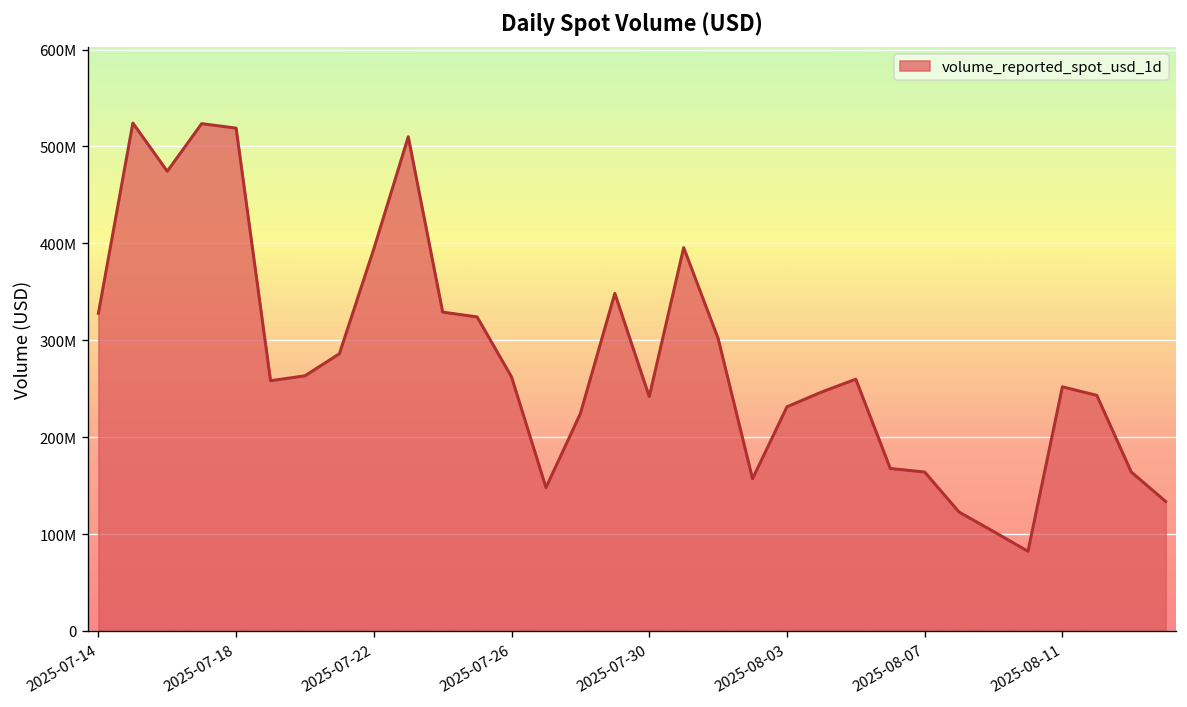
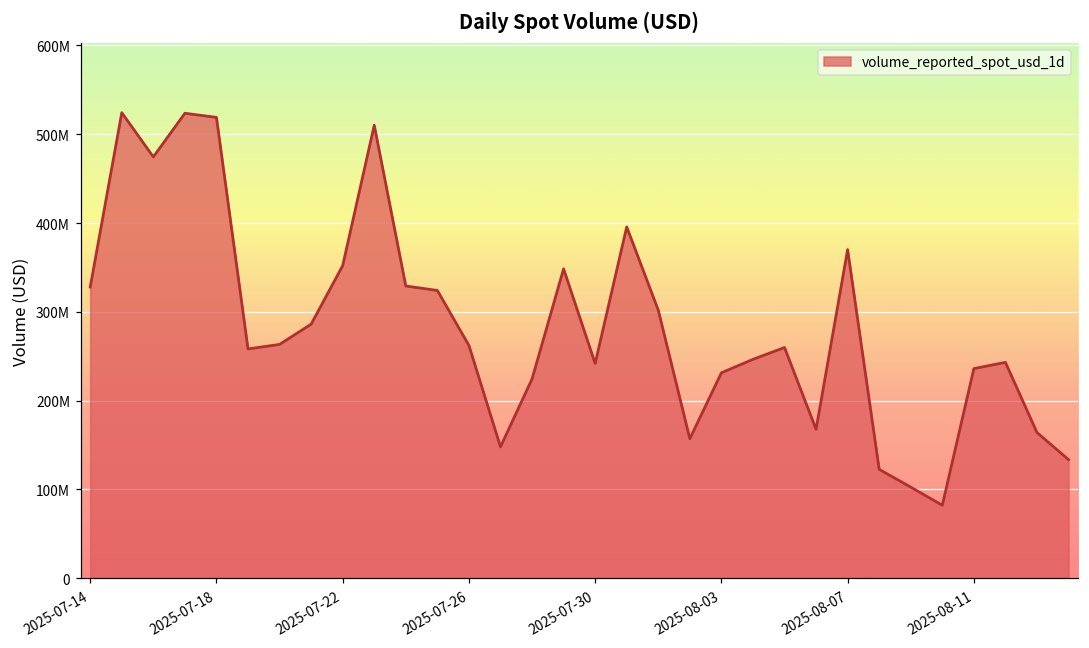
  {
    "2025-07-14": 330000000,
    "2025-07-18": 520000000,
-   "2025-07-22": 390000000,
+   "2025-07-22": 350000000,
    "2025-07-26": 260000000,
    "2025-07-30": 240000000,
    "2025-08-03": 230000000,
-   "2025-08-07": 160000000,
-   "2025-08-11": 250000000
+   "2025-08-07": 370000000,
+   "2025-08-11": 240000000
  }
